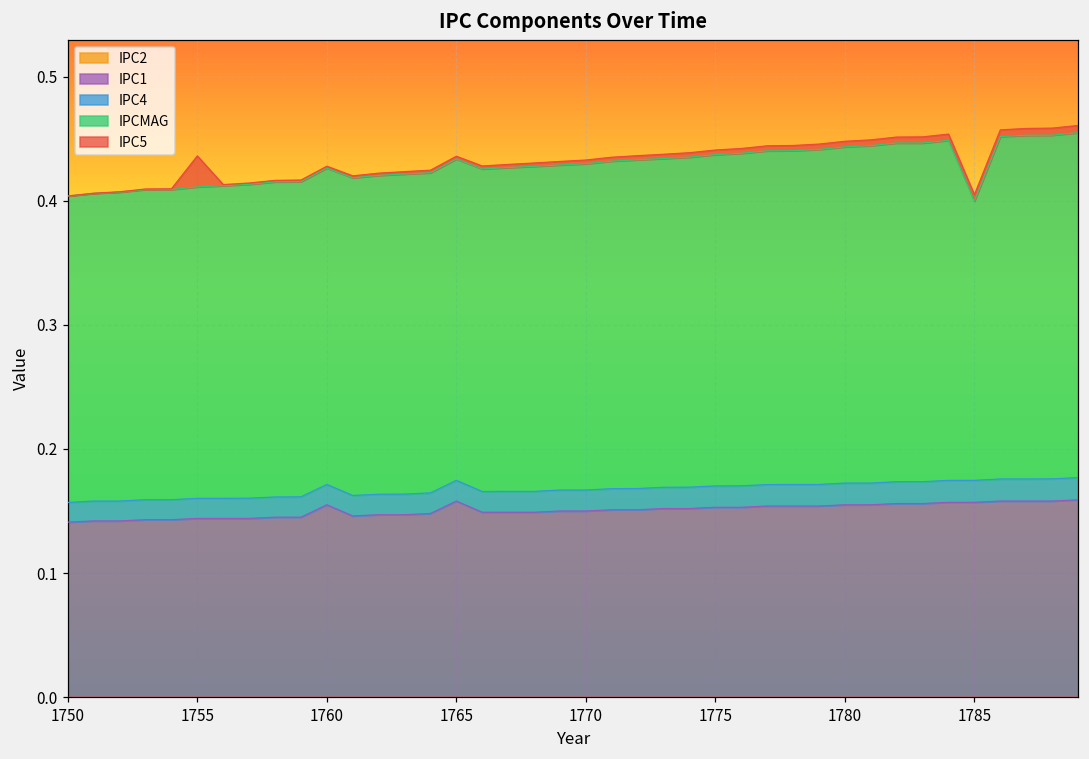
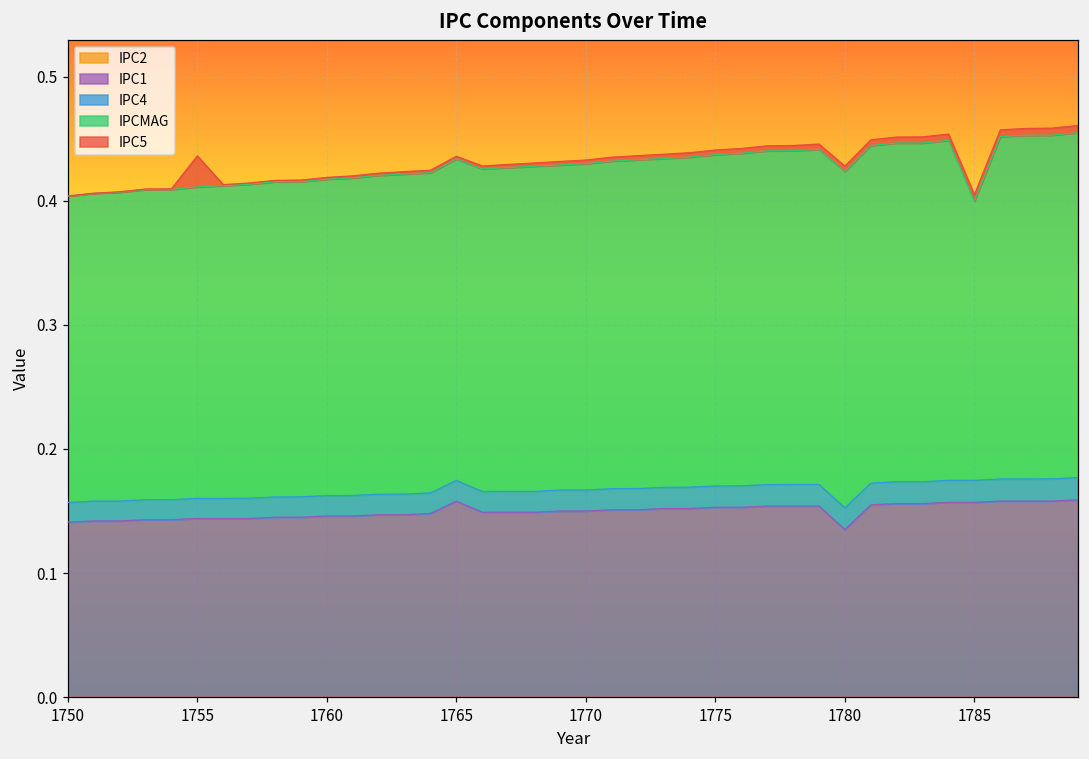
  {
    "IPC2": {
      "1750": 0.000,
      "1755": 0.000,
      "1760": 0.000,
      "1765": 0.000,
      "1770": 0.000,
      "1775": 0.000,
      "1780": 0.000,
      "1785": 0.000
    },
    "IPC1": {
      "1750": 0.141,
      "1755": 0.144,
-     "1760": 0.155,
+     "1760": 0.146,
      "1765": 0.158,
      "1770": 0.150,
      "1775": 0.153,
-     "1780": 0.155,
+     "1780": 0.135,
      "1785": 0.157
    },
    "IPC4": {
      "1750": 0.016,
      "1755": 0.016,
      "1760": 0.016,
      "1765": 0.017,
      "1770": 0.017,
      "1775": 0.017,
      "1780": 0.017,
      "1785": 0.018
    },
    "IPCMAG": {
      "1755": 0.251,
      "1765": 0.259,
      "1770": 0.263,
      "1775": 0.267,
      "1780": 0.271,
      "1785": 0.225
    },
    "IPC5": {
      "1755": 0.025,
      "1765": 0.002,
      "1770": 0.003,
      "1775": 0.004,
      "1780": 0.005,
      "1785": 0.005
    }
  }
